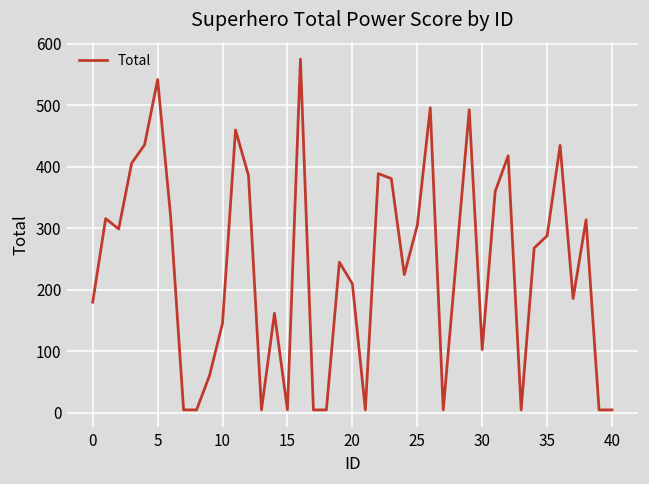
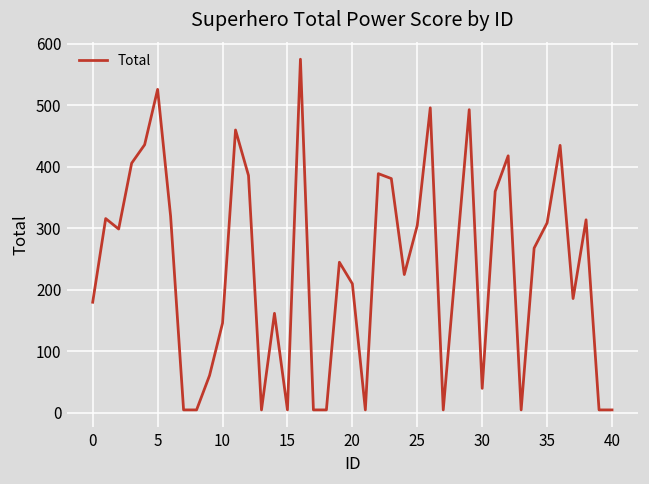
  {
    "0": 180,
-   "5": 540,
+   "5": 530,
    "10": 150,
    "15": 10,
    "20": 210,
    "25": 310,
-   "30": 100,
-   "35": 290,
+   "30": 40,
+   "35": 310,
    "40": 10
  }
